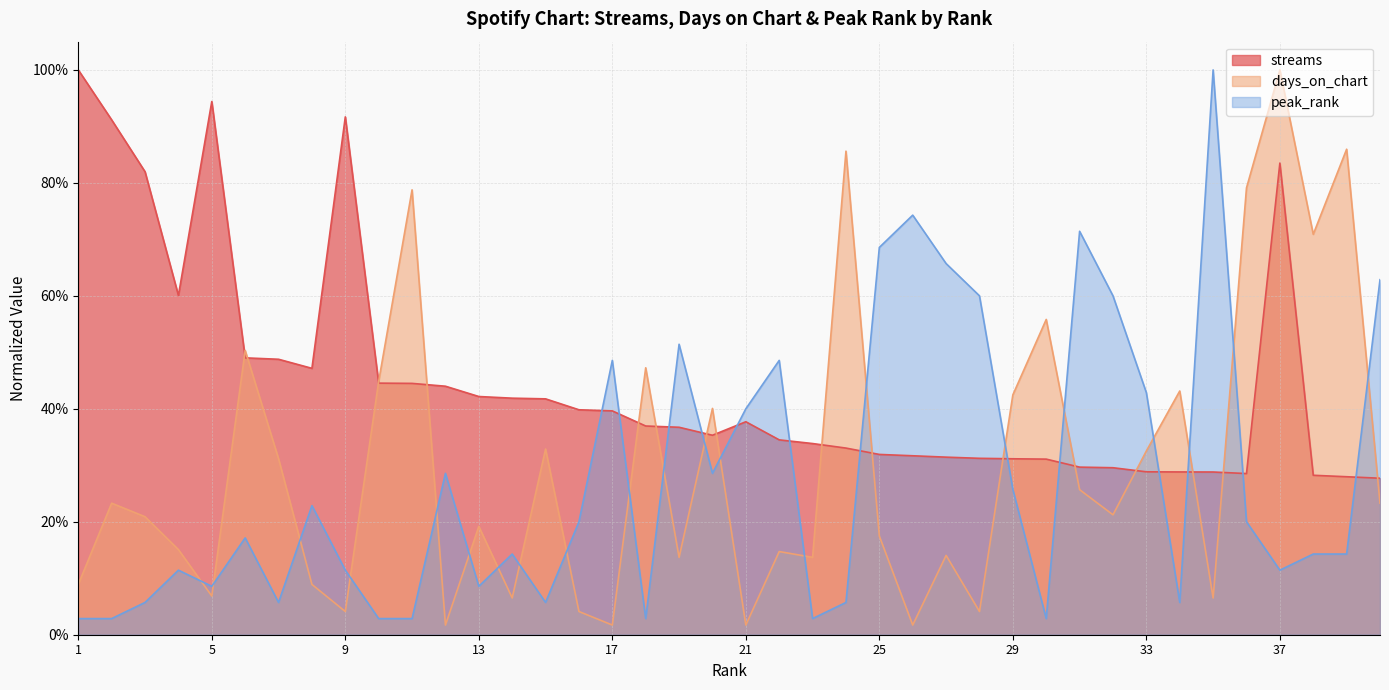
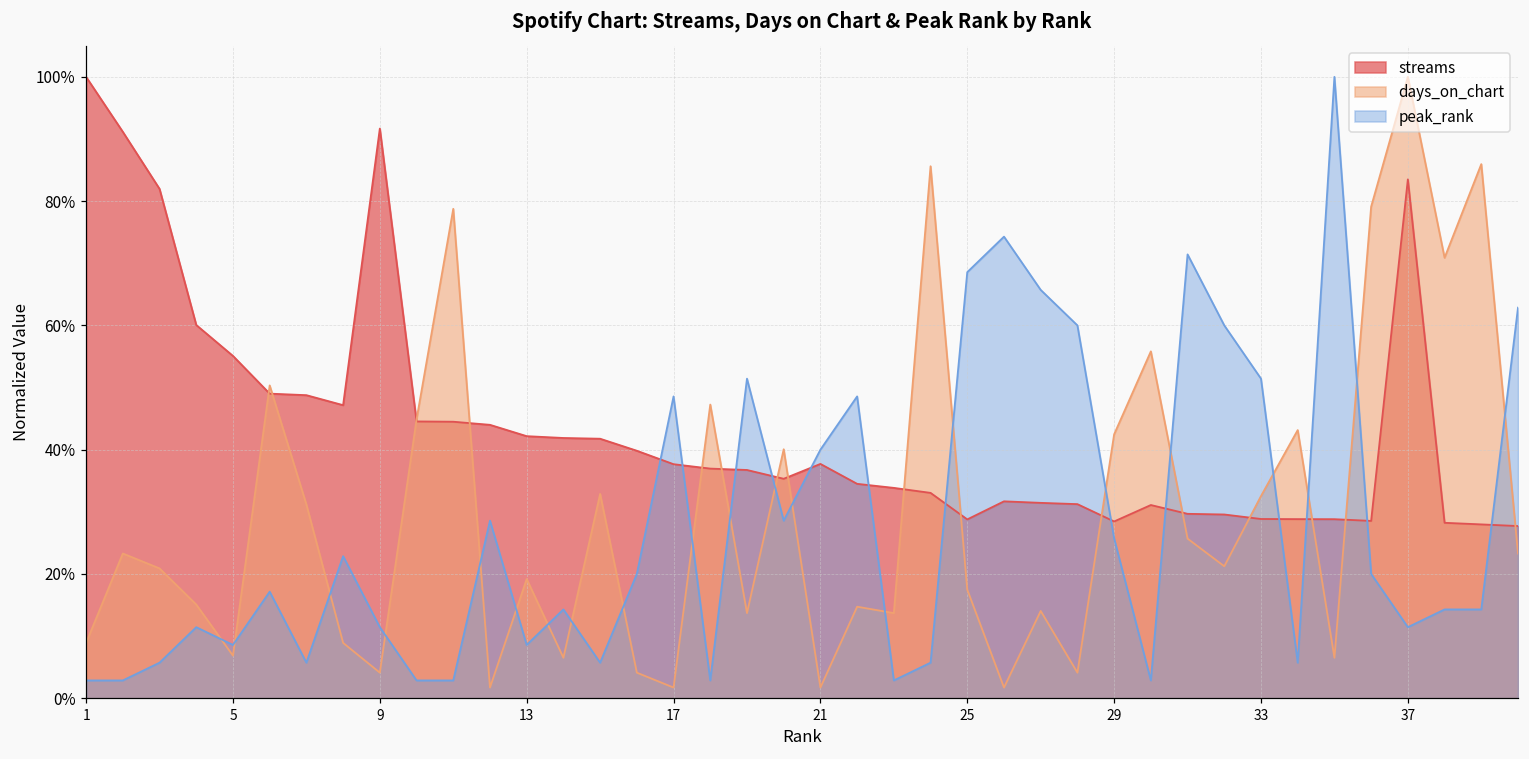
  {
    "streams": {
      "1": "100%",
-     "5": "94%",
+     "5": "55%",
      "9": "92%",
      "13": "42%",
-     "17": "40%",
+     "17": "38%",
      "21": "38%",
-     "25": "32%",
-     "29": "31%",
+     "25": "29%",
+     "29": "28%",
      "33": "29%",
      "37": "84%"
    },
    "days_on_chart": {
      "1": "9%",
      "5": "7%",
      "9": "4%",
      "13": "19%",
      "17": "2%",
      "21": "2%",
      "25": "17%",
      "29": "42%",
      "33": "33%"
    },
    "peak_rank": {
      "1": "3%",
      "5": "9%",
      "9": "11%",
      "13": "9%",
      "17": "49%",
      "21": "40%",
      "25": "69%",
      "29": "26%",
-     "33": "43%",
+     "33": "51%",
      "37": "11%"
    }
  }
